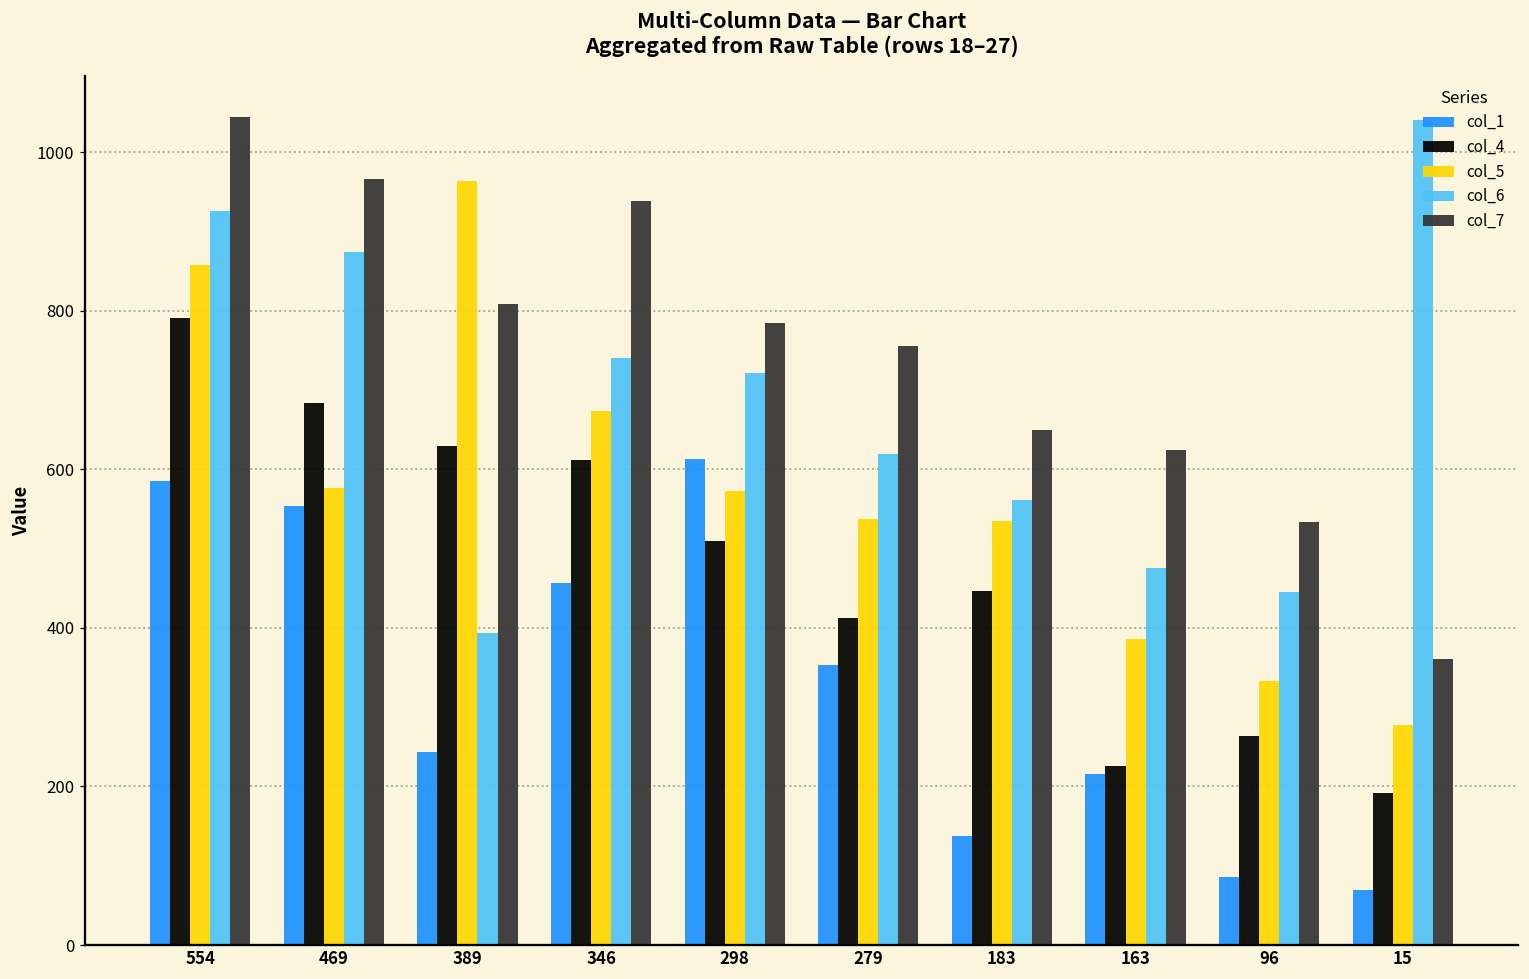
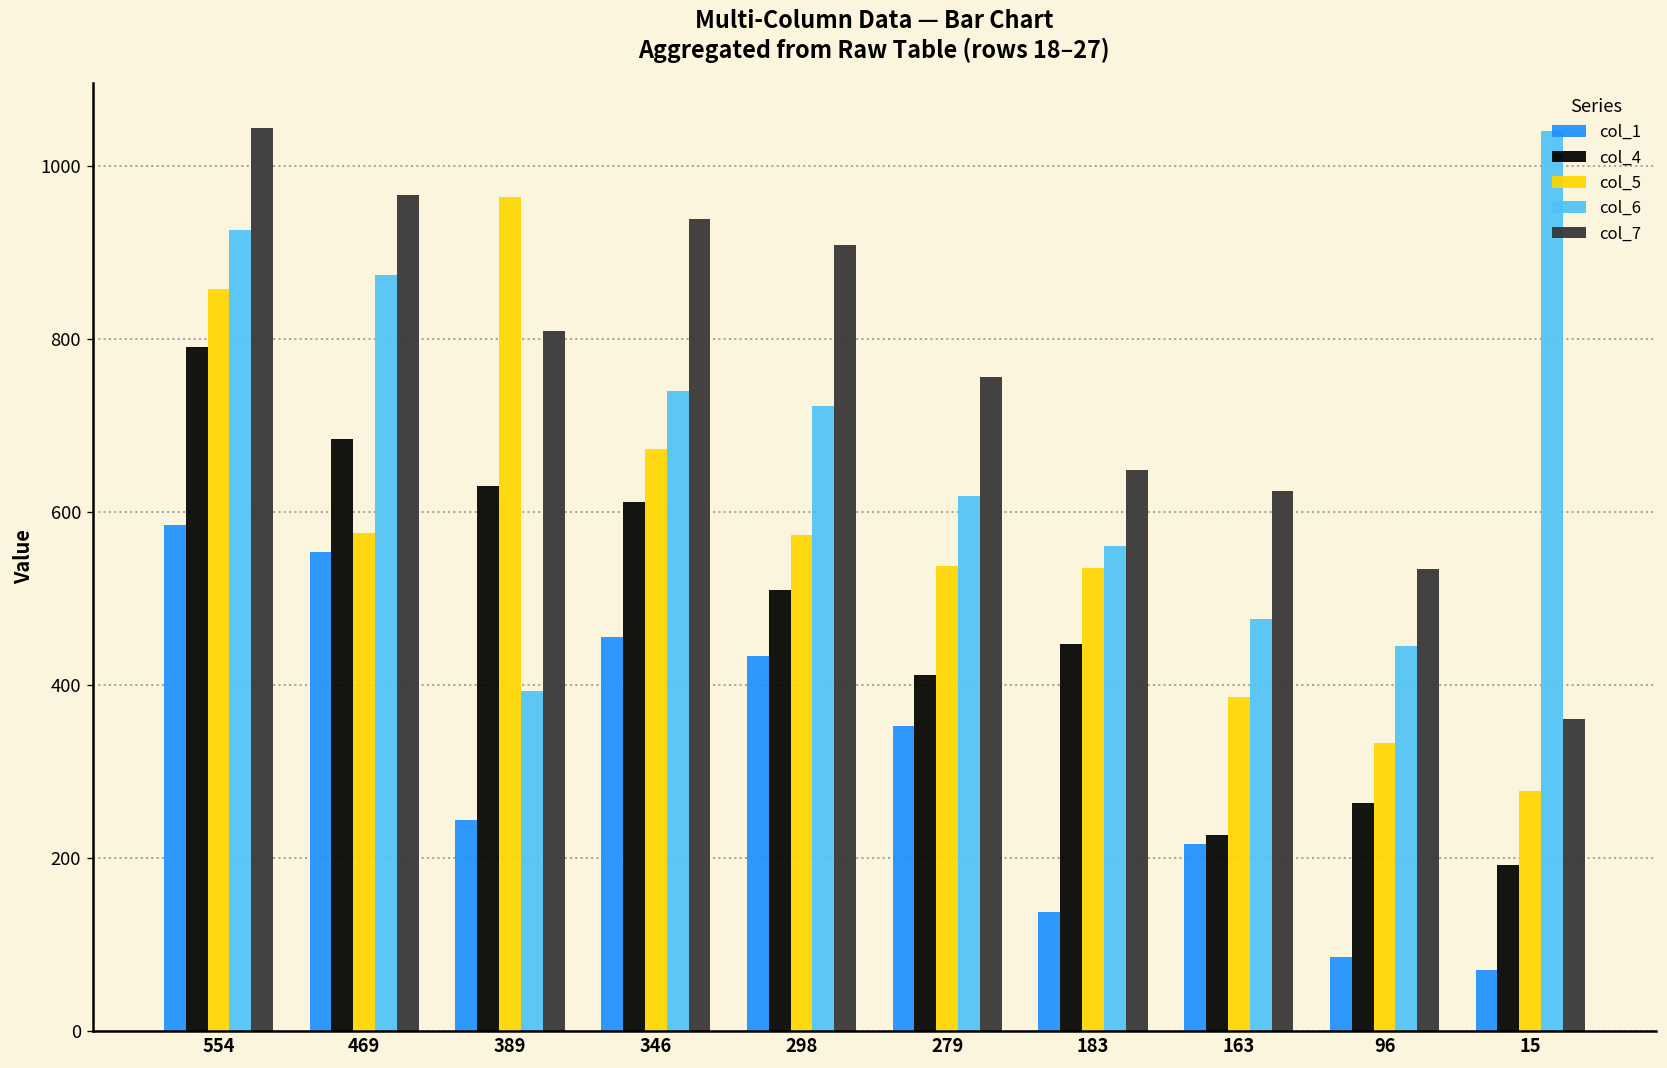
  {
    "col_1": {
      "554": 590,
      "469": 550,
      "389": 240,
      "346": 460,
-     "298": 610,
+     "298": 430,
      "279": 350,
      "183": 140,
      "163": 220,
      "96": 90,
      "15": 70
    },
    "col_4": {
      "554": 790,
      "469": 680,
      "389": 630,
      "346": 610,
      "298": 510,
      "279": 410,
      "183": 450,
      "163": 230,
      "96": 260,
      "15": 190
    },
    "col_5": {
      "554": 860,
      "469": 580,
      "389": 960,
      "346": 670,
      "298": 570,
      "279": 540,
      "183": 540,
      "163": 390,
      "96": 330,
      "15": 280
    },
    "col_6": {
      "554": 930,
      "469": 870,
      "389": 390,
      "346": 740,
      "298": 720,
      "279": 620,
      "183": 560,
      "163": 480,
      "96": 450,
      "15": 1040
    },
    "col_7": {
      "554": 1040,
      "469": 970,
      "389": 810,
      "346": 940,
-     "298": 790,
+     "298": 910,
      "279": 760,
      "183": 650,
      "163": 620,
      "96": 530,
      "15": 360
    }
  }
